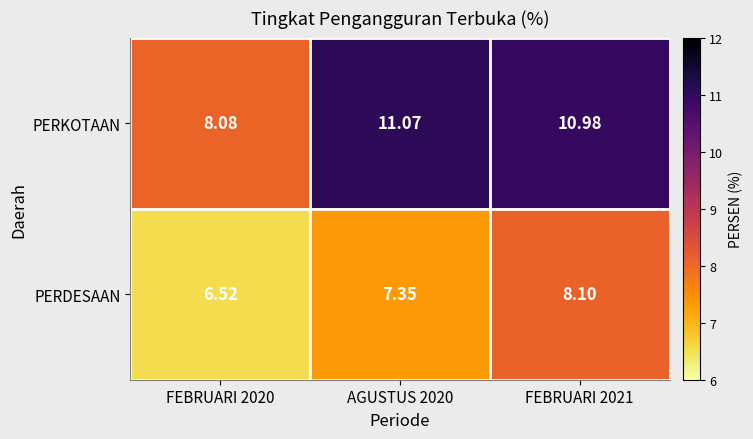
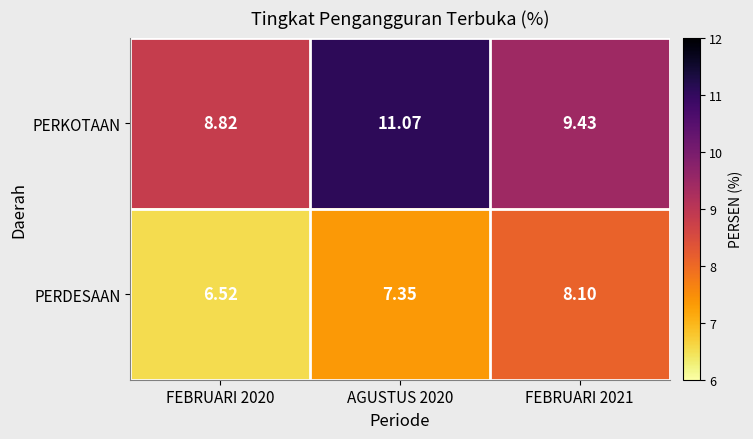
  {
    "PERKOTAAN": {
-     "FEBRUARI 2020": 8.08,
+     "FEBRUARI 2020": 8.82,
      "AGUSTUS 2020": 11.07,
-     "FEBRUARI 2021": 10.98
+     "FEBRUARI 2021": 9.43
    },
    "PERDESAAN": {
      "FEBRUARI 2020": 6.52,
      "AGUSTUS 2020": 7.35,
      "FEBRUARI 2021": 8.10
    }
  }
